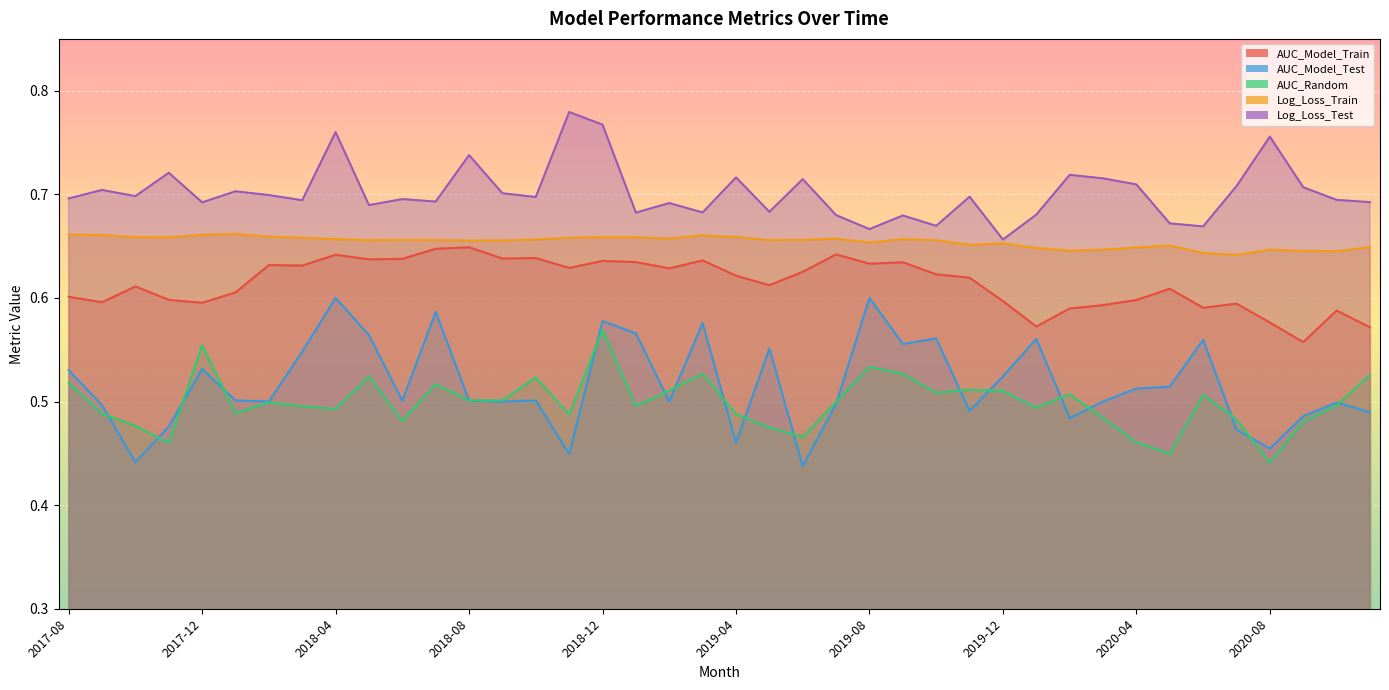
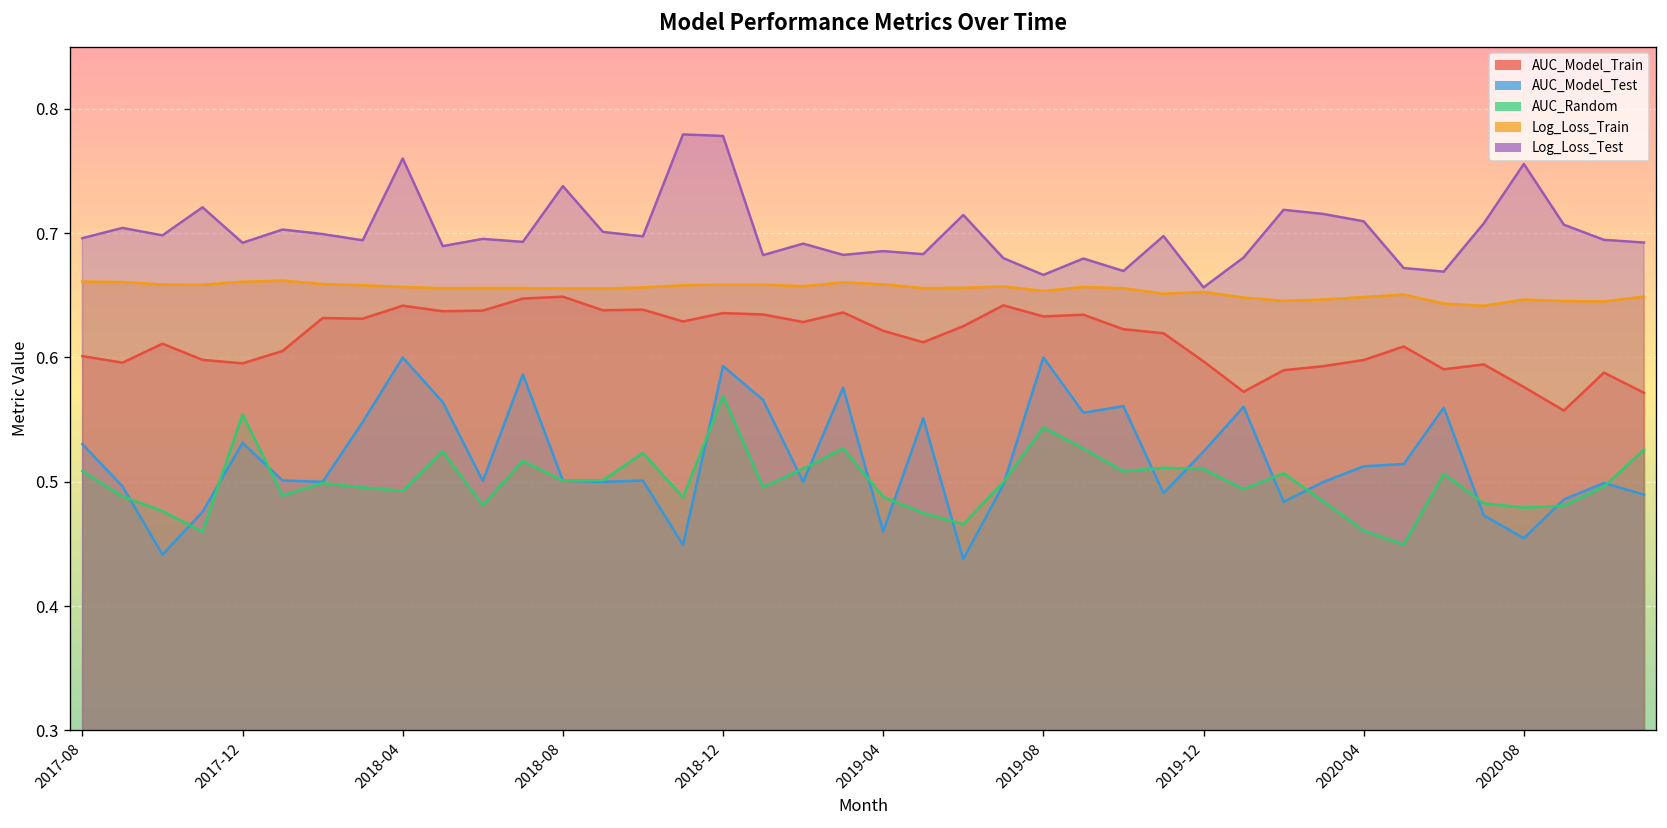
  {
    "AUC_Model_Test": {
      "2017-08": 0.530,
      "2017-12": 0.531,
      "2018-04": 0.600,
-     "2018-12": 0.578,
+     "2018-12": 0.593,
      "2019-04": 0.460,
      "2019-08": 0.600,
      "2019-12": 0.524,
      "2020-04": 0.513,
      "2020-08": 0.455
    },
    "AUC_Random": {
-     "2017-08": 0.518,
+     "2017-08": 0.509,
      "2017-12": 0.554,
      "2018-04": 0.493,
      "2018-12": 0.569,
      "2019-04": 0.488,
-     "2019-08": 0.533,
+     "2019-08": 0.544,
      "2019-12": 0.510,
      "2020-04": 0.461,
-     "2020-08": 0.441
+     "2020-08": 0.479
    },
    "Log_Loss_Test": {
      "2017-08": 0.696,
      "2017-12": 0.692,
      "2018-04": 0.760,
      "2018-08": 0.738,
-     "2018-12": 0.767,
-     "2019-04": 0.716,
+     "2018-12": 0.778,
+     "2019-04": 0.686,
      "2019-08": 0.666,
      "2019-12": 0.656,
      "2020-04": 0.710,
      "2020-08": 0.756
    }
  }
